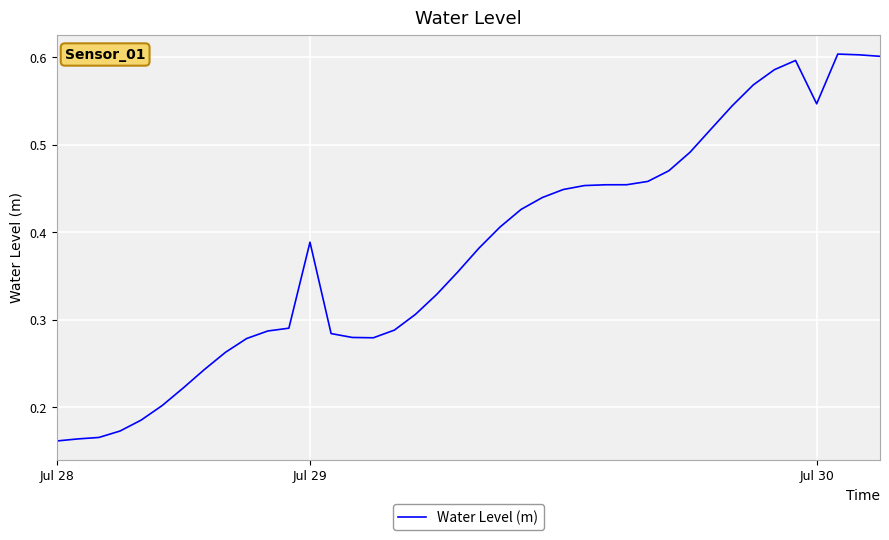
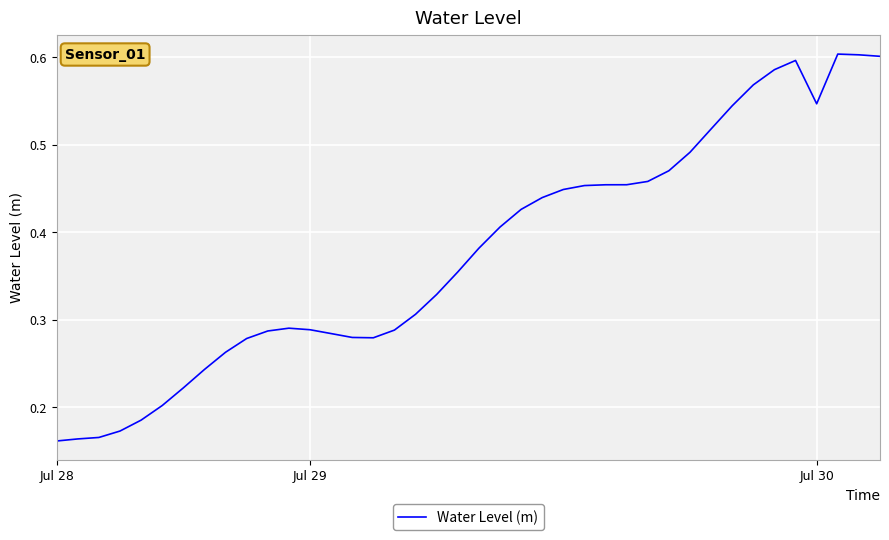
  {
    "Jul 28": 0.16,
-   "Jul 29": 0.39,
+   "Jul 29": 0.29,
    "Jul 30": 0.55
  }
